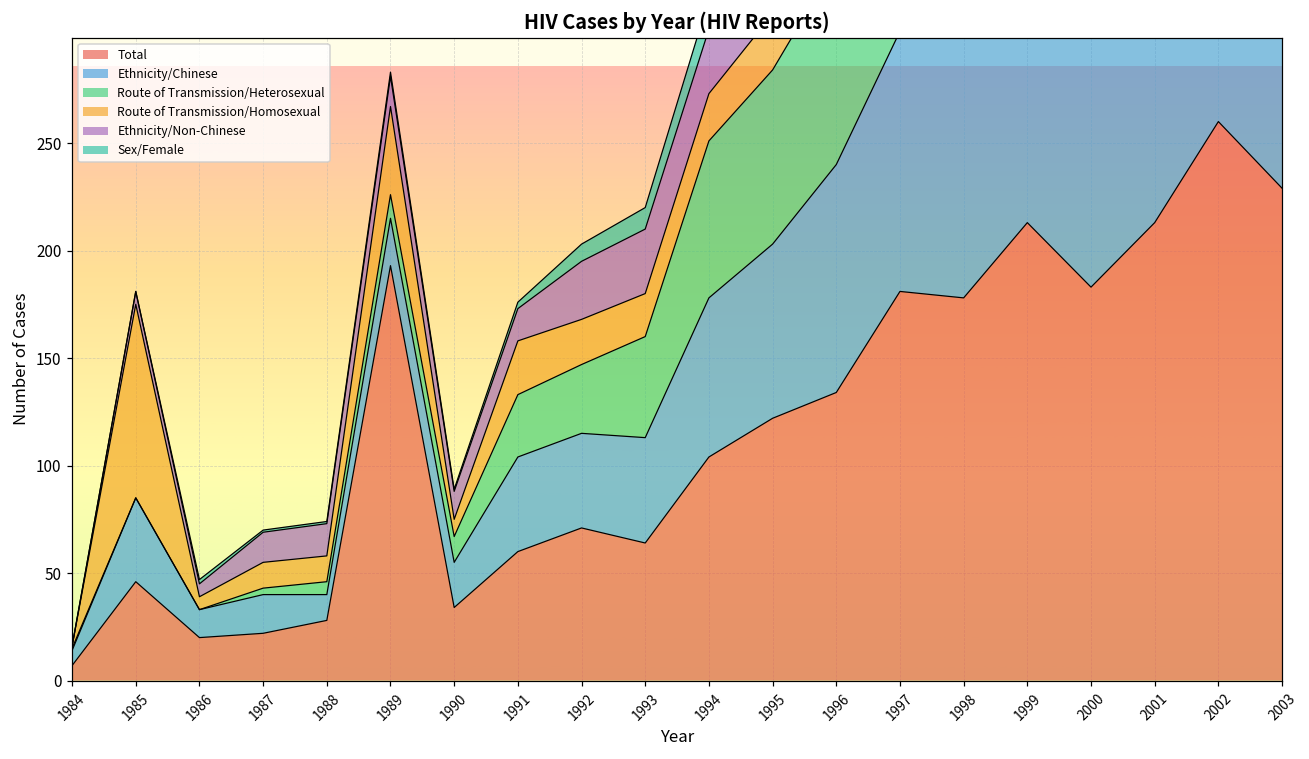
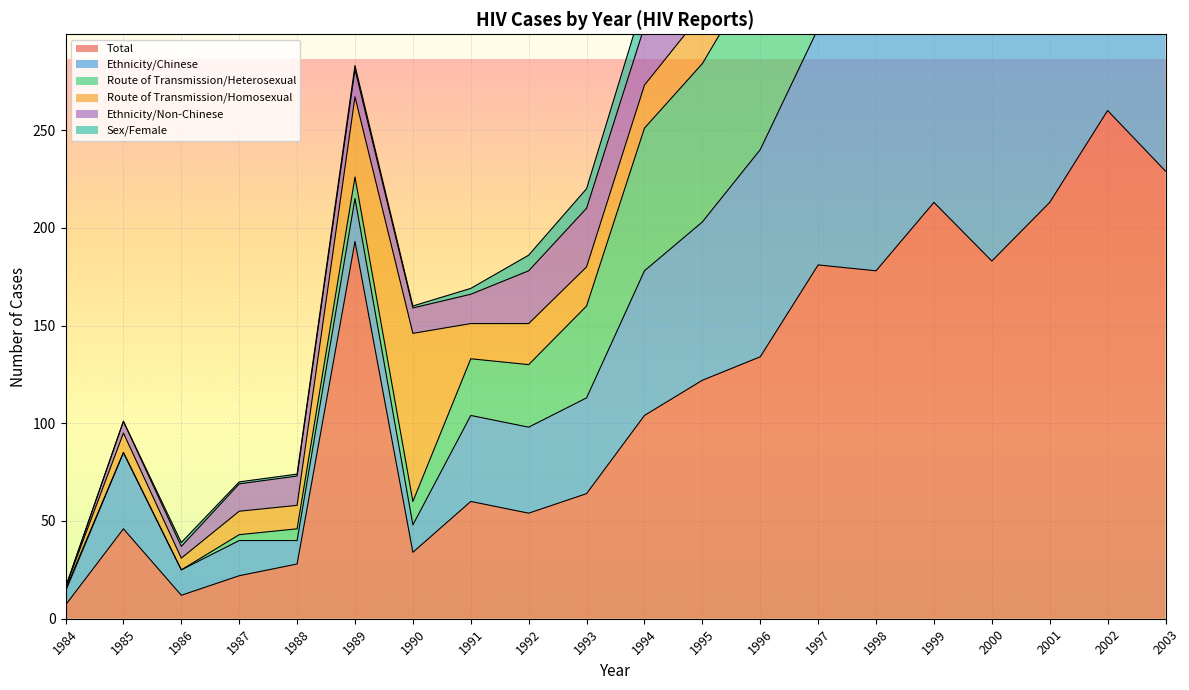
  {
    "Total": {
      "1984": 7,
      "1985": 46,
-     "1986": 20,
+     "1986": 12,
      "1987": 22,
      "1988": 28,
      "1989": 193,
      "1990": 34,
      "1991": 60,
-     "1992": 71,
+     "1992": 54,
      "1993": 64,
      "1994": 104,
      "1995": 122,
      "1996": 134,
      "1997": 181,
      "1998": 178,
      "1999": 213,
      "2000": 183,
      "2001": 213,
      "2002": 260,
      "2003": 229
    },
    "Ethnicity/Chinese": {
      "1987": 18,
      "1988": 12,
      "1989": 22,
-     "1990": 21,
+     "1990": 14,
      "1991": 44,
      "1992": 44,
      "1993": 49,
      "1994": 74,
      "1995": 81,
      "1996": 106
    },
    "Route of Transmission/Homosexual": {
-     "1985": 90,
+     "1985": 10,
      "1986": 6,
      "1987": 12,
      "1988": 12,
      "1989": 41,
-     "1990": 8,
-     "1991": 25,
+     "1990": 86,
+     "1991": 18,
      "1992": 21,
      "1993": 20,
      "1994": 22
    },
    "Ethnicity/Non-Chinese": {
      "1986": 6,
      "1989": 14,
      "1991": 15,
      "1992": 27,
      "1993": 30
    }
  }
